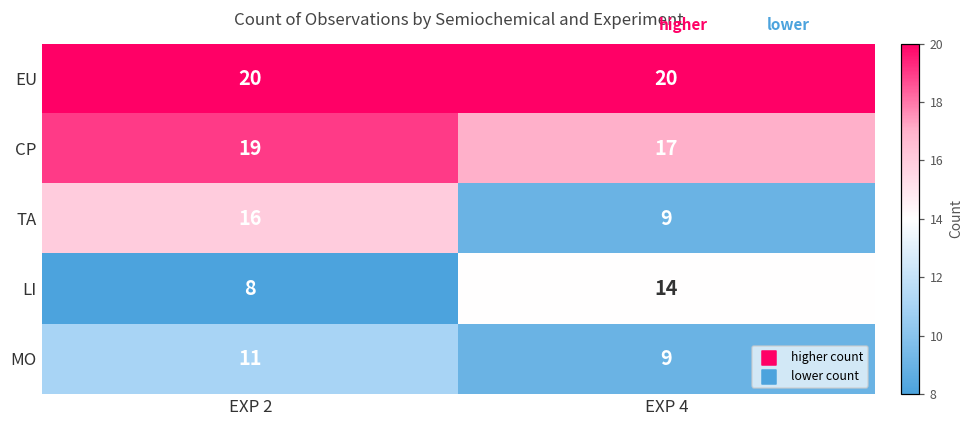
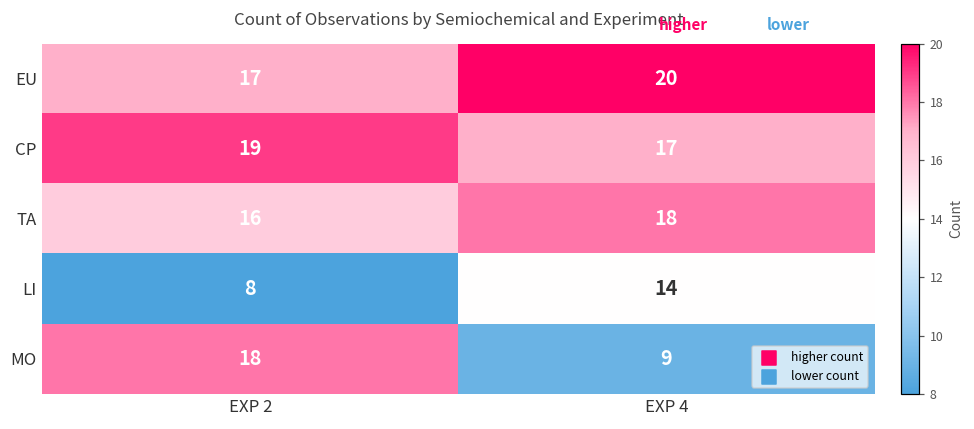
  {
    "EU": {
-     "EXP 2": 20,
+     "EXP 2": 17,
      "EXP 4": 20
    },
    "CP": {
      "EXP 2": 19,
      "EXP 4": 17
    },
    "TA": {
      "EXP 2": 16,
-     "EXP 4": 9
+     "EXP 4": 18
    },
    "LI": {
      "EXP 2": 8,
      "EXP 4": 14
    },
    "MO": {
-     "EXP 2": 11,
+     "EXP 2": 18,
      "EXP 4": 9
    }
  }
